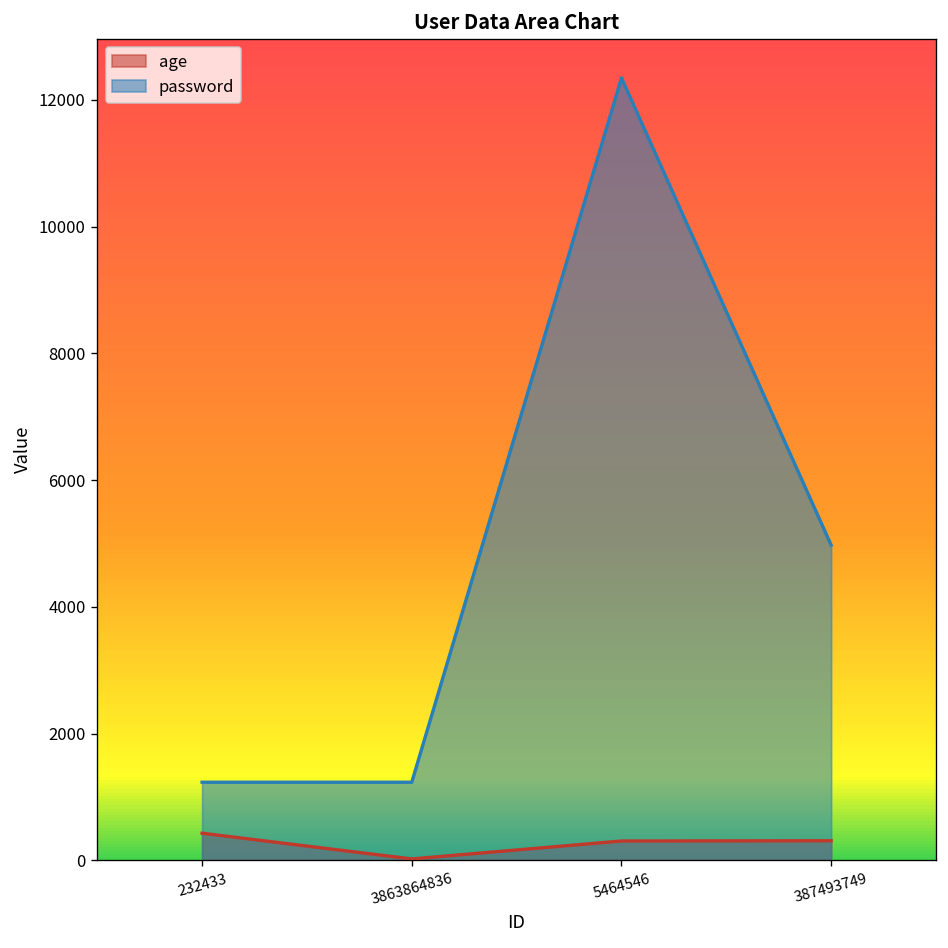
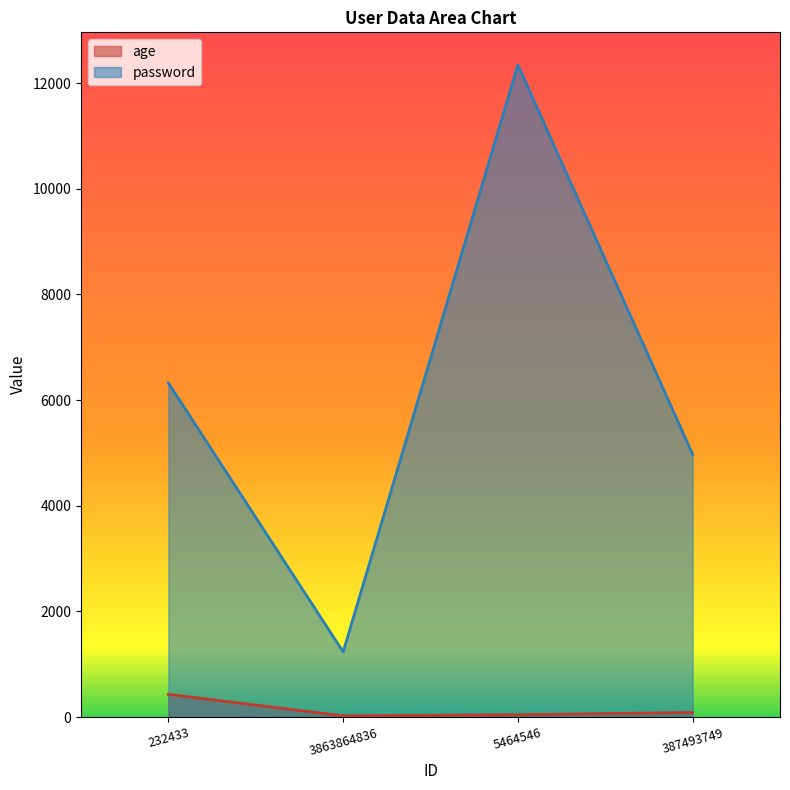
  {
    "age": {
      "232433": 400,
      "3863864836": 0,
-     "5464546": 300,
-     "387493749": 300
+     "5464546": 0,
+     "387493749": 100
    },
    "password": {
-     "232433": 1200,
+     "232433": 6300,
      "3863864836": 1200,
      "5464546": 12300,
      "387493749": 5000
    }
  }
